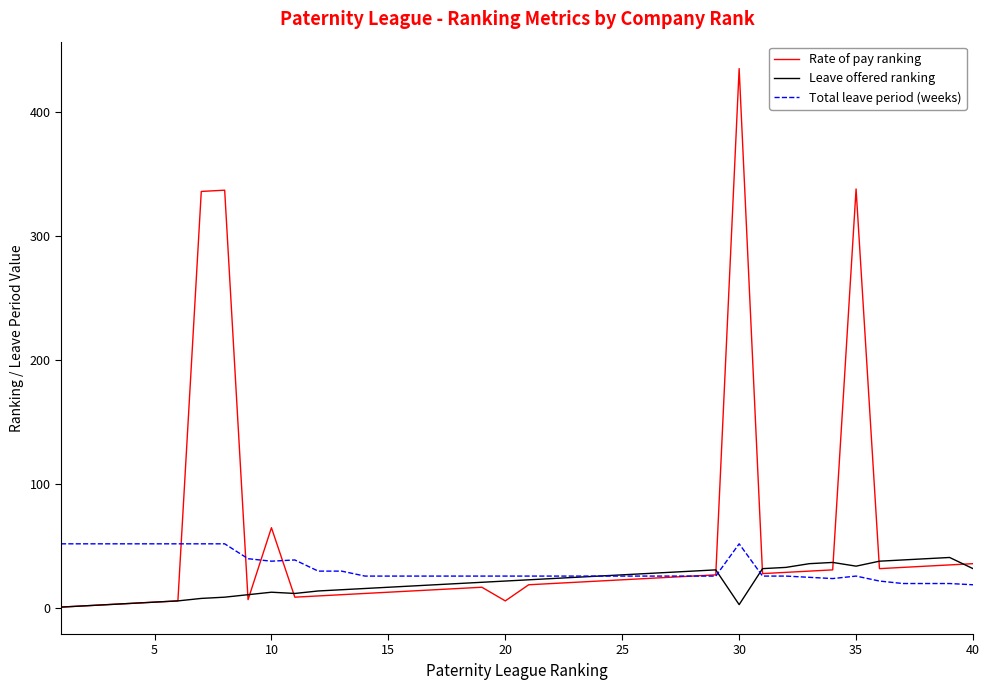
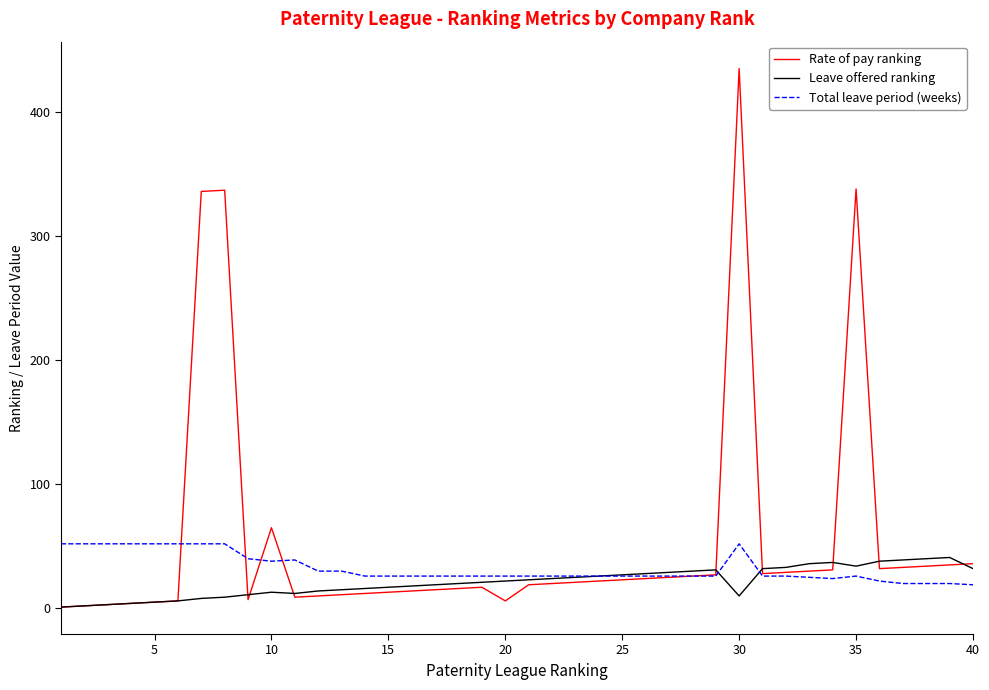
  {
    "Rate of pay ranking": {
      "10": 65,
      "15": 13,
      "20": 6,
      "25": 23,
      "30": 435,
      "35": 338,
      "40": 36
    },
    "Leave offered ranking": {
      "10": 13,
      "15": 17,
      "20": 22,
-     "30": 3,
+     "30": 10,
      "35": 34,
      "40": 32
    },
    "Total leave period (weeks)": {
      "5": 52,
      "10": 38,
      "15": 26,
      "20": 26,
      "30": 52,
      "35": 26,
      "40": 19
    }
  }
